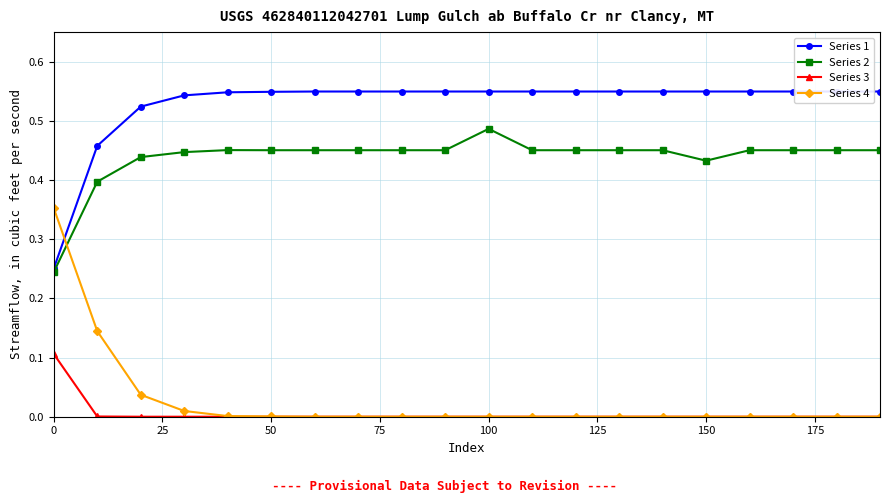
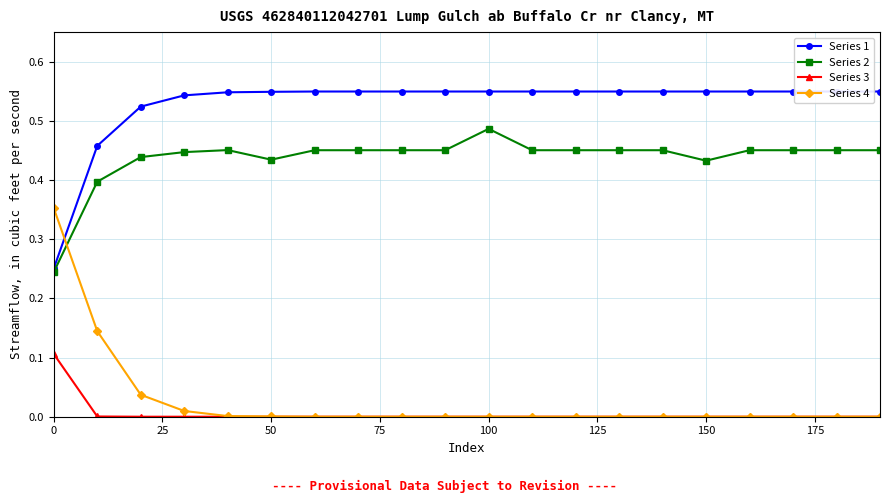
  {
    "Series 1": {
      "0": 0.25,
      "50": 0.55,
      "100": 0.55,
      "150": 0.55
    },
    "Series 2": {
      "0": 0.24,
-     "50": 0.45,
+     "50": 0.43,
      "100": 0.49,
      "150": 0.43
    },
    "Series 3": {
      "0": 0.11
    },
    "Series 4": {
      "0": 0.35
    }
  }
